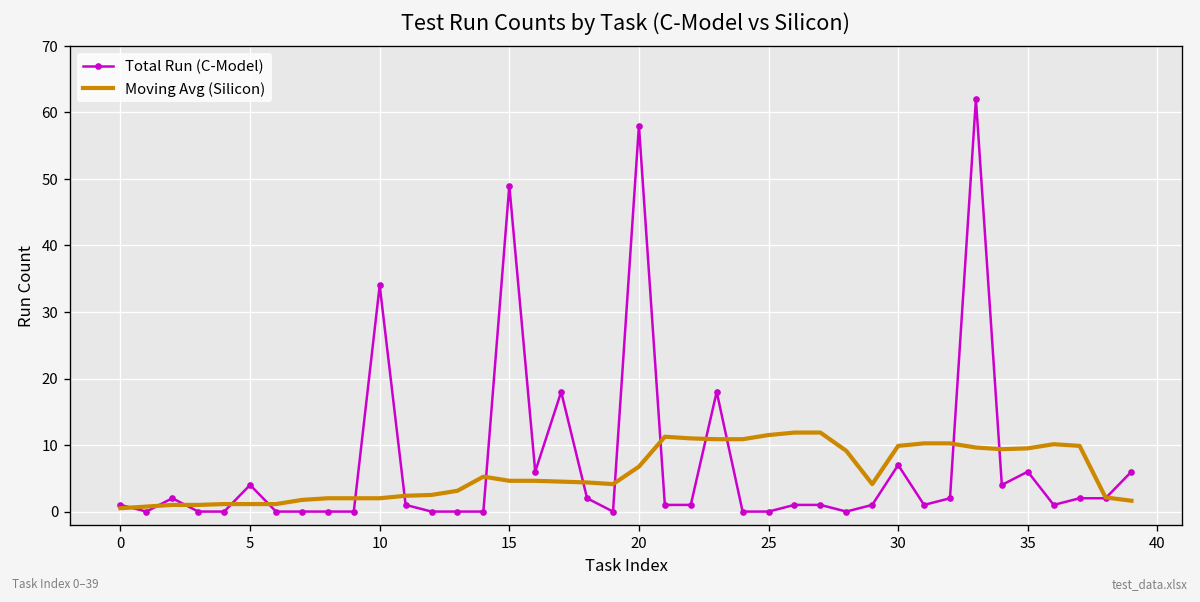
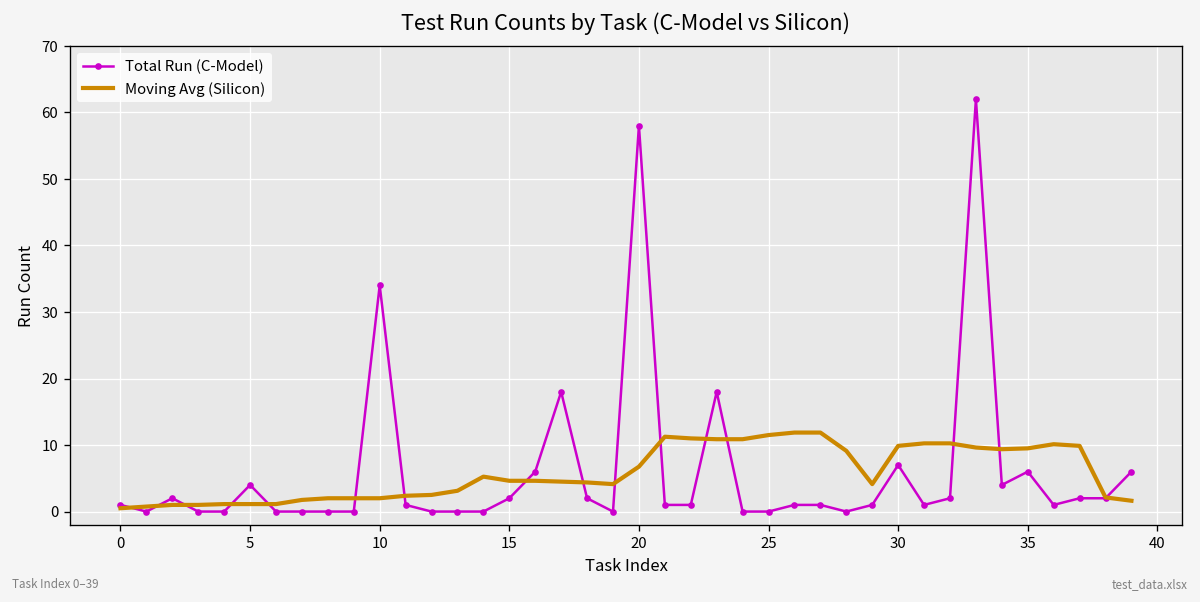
  {
    "Total Run (C-Model)": {
      "0": 1,
      "5": 4,
      "10": 34,
-     "15": 49,
+     "15": 2,
      "20": 58,
      "25": 0,
      "30": 7,
      "35": 6
    },
    "Moving Avg (Silicon)": {
      "0": 1,
      "5": 1,
      "10": 2,
      "15": 5,
      "20": 7,
      "25": 12,
      "30": 10,
      "35": 10
    }
  }
